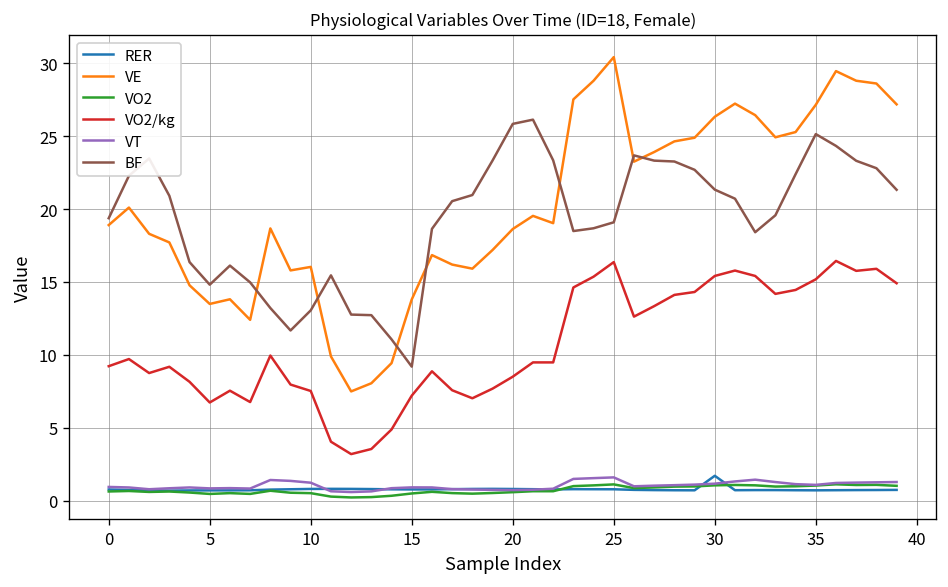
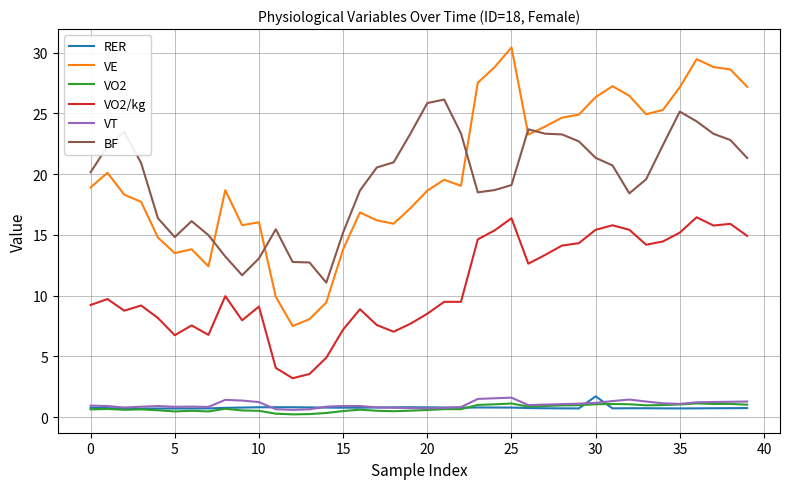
  {
    "RER": {
      "10": 0.8,
      "25": 0.8,
      "30": 1.7,
      "35": 0.7
    },
    "VE": {
      "0": 18.9,
      "5": 13.5,
      "10": 16.0,
      "15": 13.8,
      "20": 18.6,
      "25": 30.4,
      "30": 26.3,
      "35": 27.2
    },
    "VO2": {
      "5": 0.5,
      "10": 0.5,
      "15": 0.5,
      "25": 1.1
    },
    "VO2/kg": {
      "0": 9.2,
      "5": 6.7,
-     "10": 7.5,
+     "10": 9.1,
      "15": 7.2,
      "20": 8.5,
      "25": 16.4,
      "30": 15.4,
      "35": 15.2
    },
    "VT": {
      "10": 1.2,
      "25": 1.6
    },
    "BF": {
-     "0": 19.4,
+     "0": 20.2,
      "5": 14.8,
      "10": 13.1,
-     "15": 9.2,
+     "15": 15.2,
      "20": 25.8,
      "25": 19.1,
      "30": 21.3,
      "35": 25.1
    }
  }
